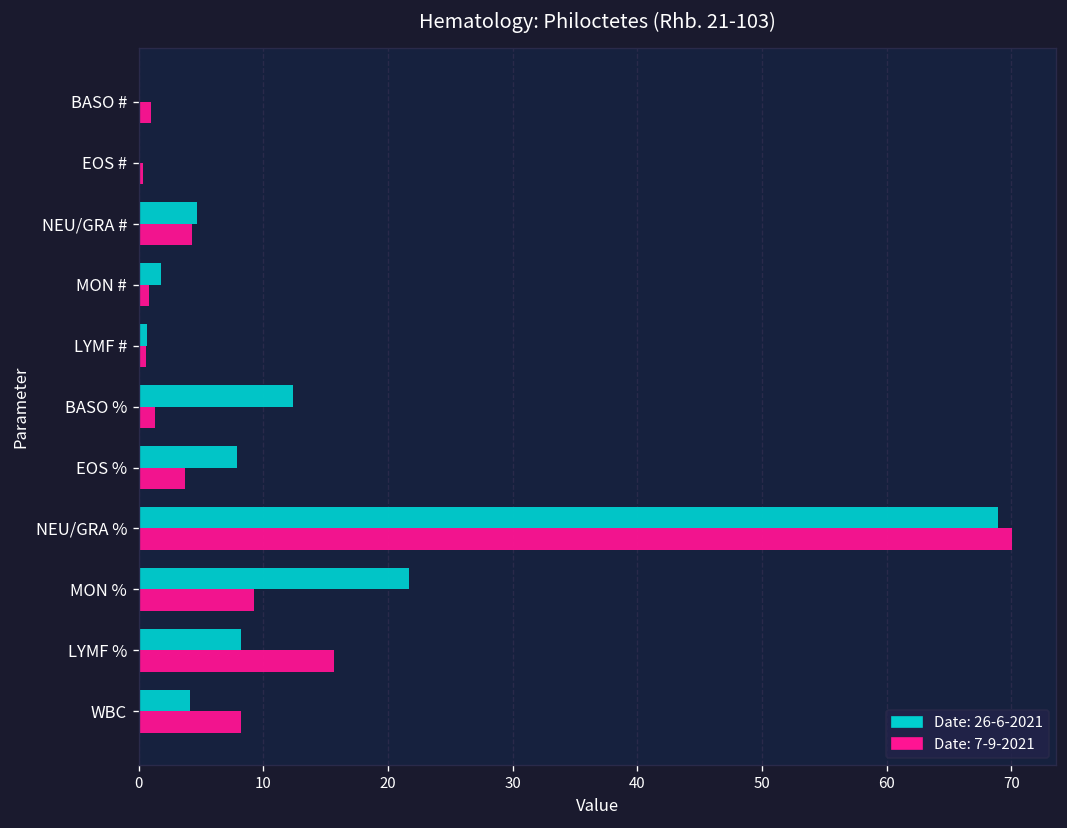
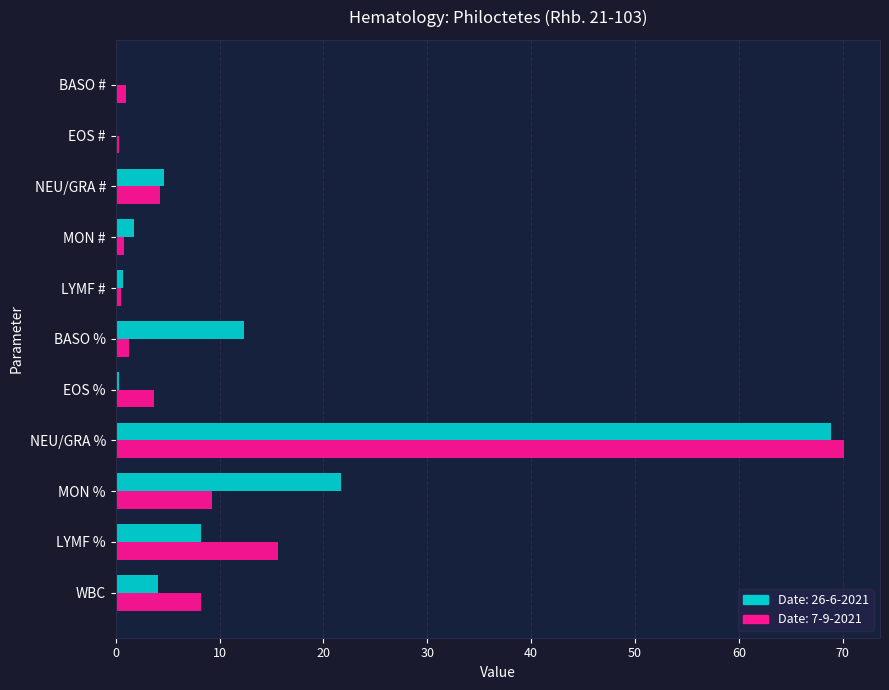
  {
    "Date: 26-6-2021": {
      "NEU/GRA #": 4.6,
      "MON #": 1.8,
      "LYMF #": 0.7,
      "BASO %": 12.4,
-     "EOS %": 7.9,
+     "EOS %": 0.3,
      "NEU/GRA %": 68.9,
      "MON %": 21.7,
      "LYMF %": 8.2,
      "WBC": 4.1
    },
    "Date: 7-9-2021": {
      "BASO #": 1.0,
      "EOS #": 0.3,
      "NEU/GRA #": 4.2,
      "MON #": 0.8,
      "LYMF #": 0.6,
      "BASO %": 1.3,
      "EOS %": 3.7,
      "NEU/GRA %": 70.1,
      "MON %": 9.3,
      "LYMF %": 15.6,
      "WBC": 8.2
    }
  }
